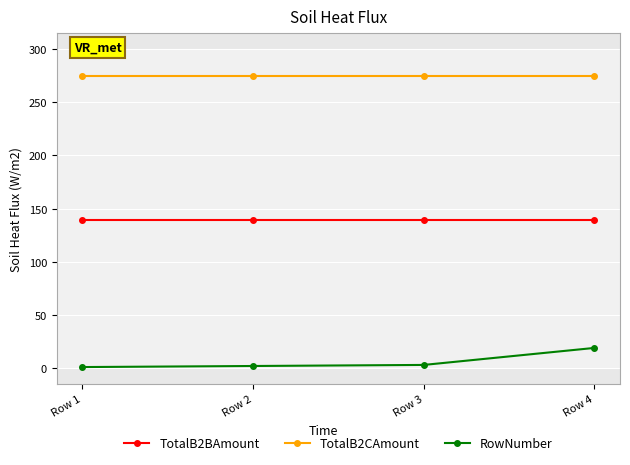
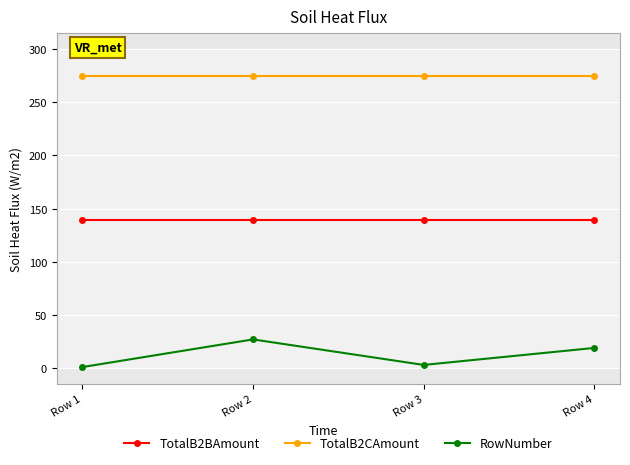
  {
    "TotalB2BAmount": {
      "Row 1": 139,
      "Row 2": 139,
      "Row 3": 139,
      "Row 4": 139
    },
    "TotalB2CAmount": {
      "Row 1": 275,
      "Row 2": 275,
      "Row 3": 275,
      "Row 4": 275
    },
    "RowNumber": {
      "Row 1": 1,
-     "Row 2": 2,
+     "Row 2": 27,
      "Row 3": 3,
      "Row 4": 19
    }
  }
